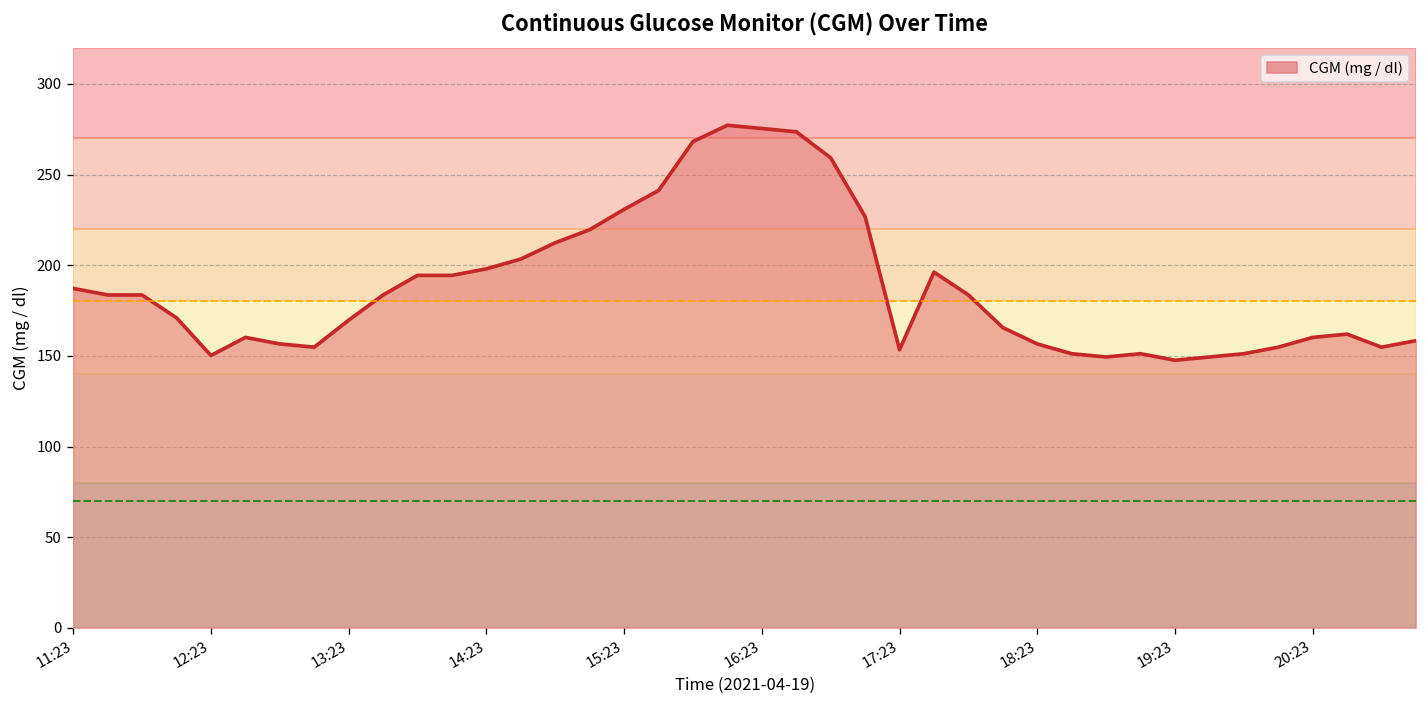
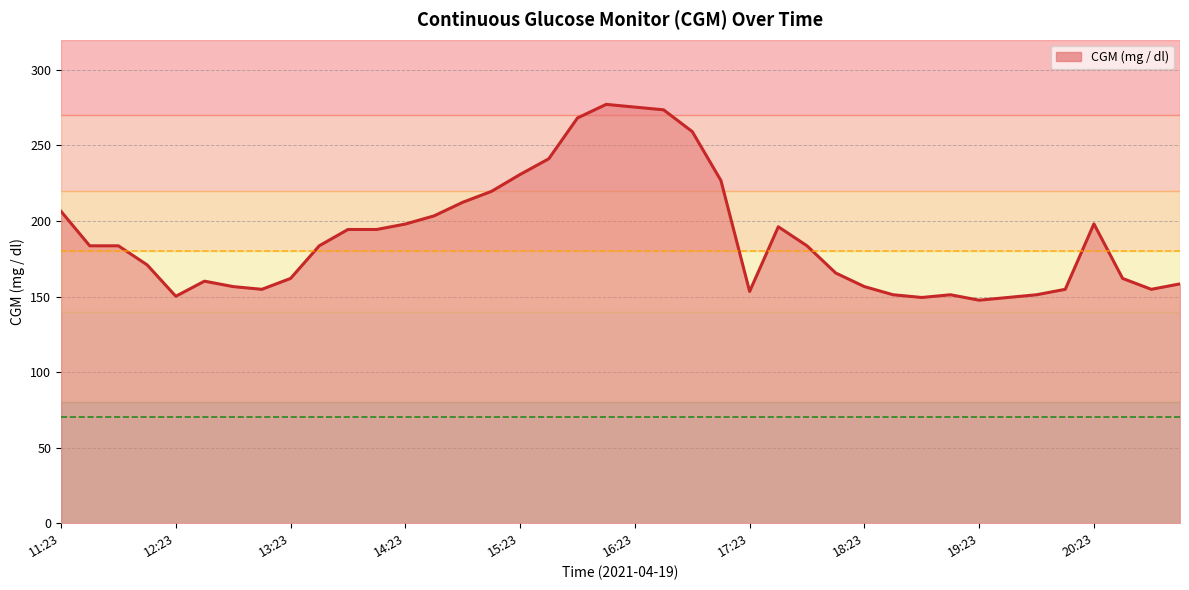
  {
-   "11:23": 187,
+   "11:23": 206,
    "12:23": 150,
-   "13:23": 170,
+   "13:23": 162,
    "14:23": 198,
    "15:23": 231,
    "16:23": 275,
    "17:23": 153,
    "18:23": 157,
    "19:23": 148,
-   "20:23": 160
+   "20:23": 198
  }
